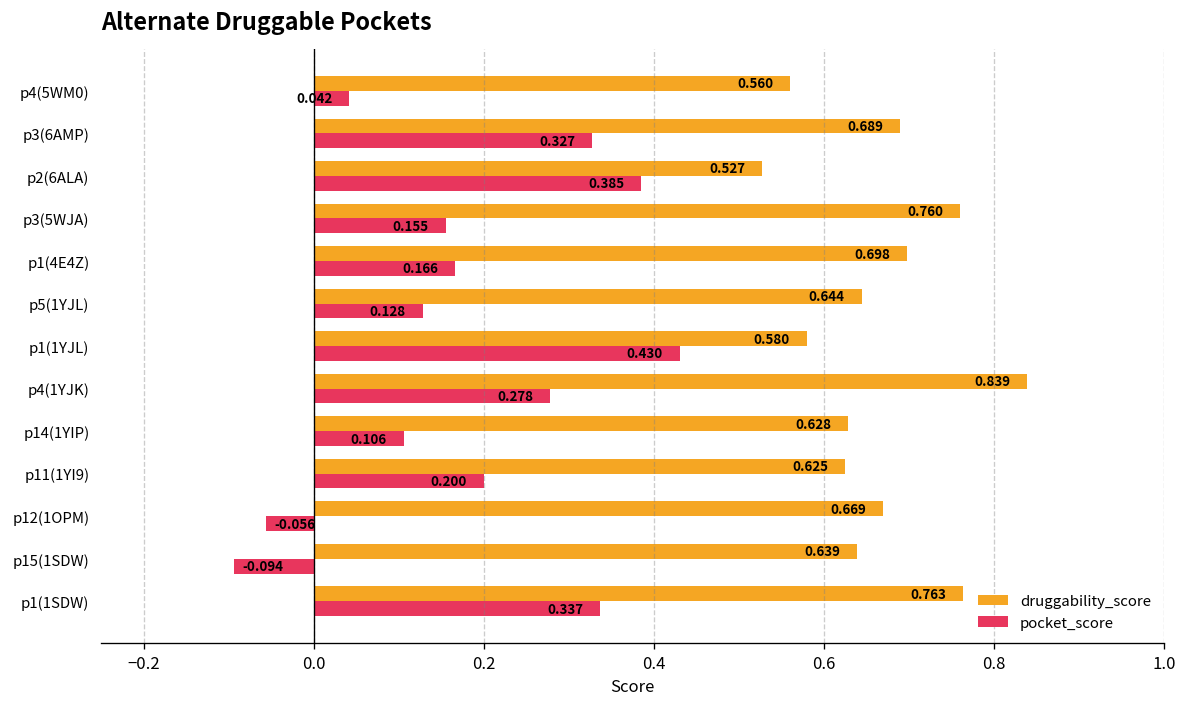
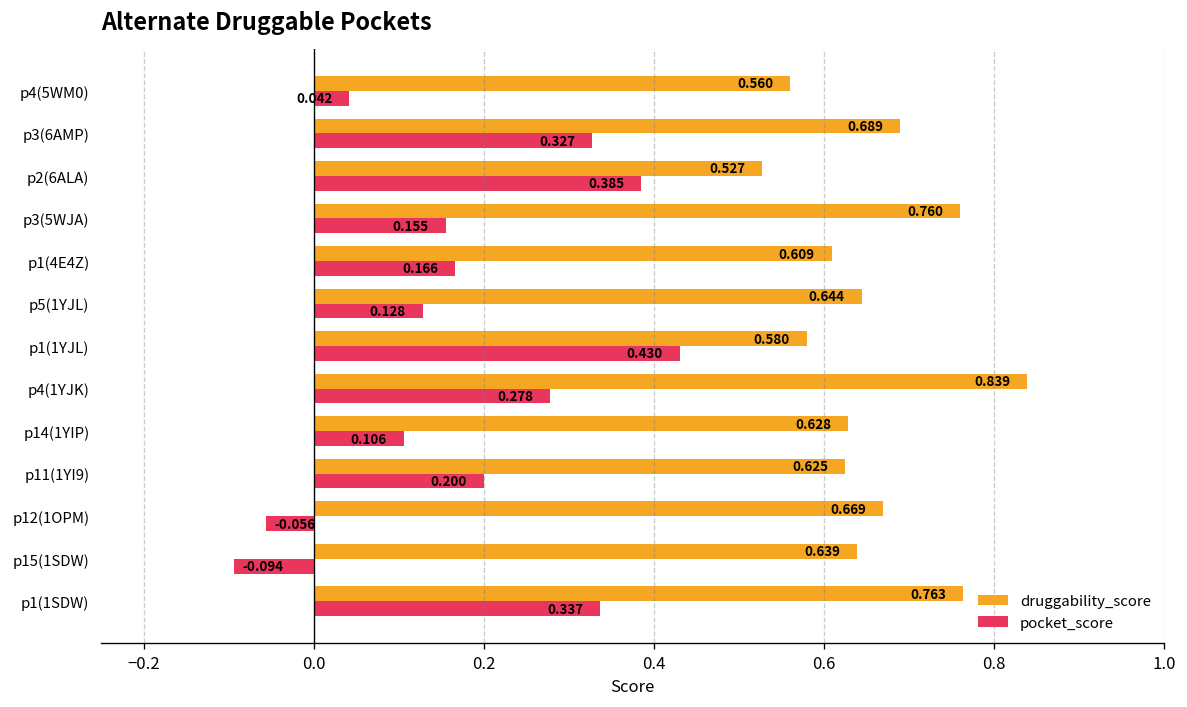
  {
    "druggability_score": {
      "p4(5WM0)": 0.560,
      "p3(6AMP)": 0.689,
      "p2(6ALA)": 0.527,
      "p3(5WJA)": 0.760,
-     "p1(4E4Z)": 0.698,
+     "p1(4E4Z)": 0.609,
      "p5(1YJL)": 0.644,
      "p1(1YJL)": 0.580,
      "p4(1YJK)": 0.839,
      "p14(1YIP)": 0.628,
      "p11(1YI9)": 0.625,
      "p12(1OPM)": 0.669,
      "p15(1SDW)": 0.639,
      "p1(1SDW)": 0.763
    },
    "pocket_score": {
      "p4(5WM0)": 0.042,
      "p3(6AMP)": 0.327,
      "p2(6ALA)": 0.385,
      "p3(5WJA)": 0.155,
      "p1(4E4Z)": 0.166,
      "p5(1YJL)": 0.128,
      "p1(1YJL)": 0.430,
      "p4(1YJK)": 0.278,
      "p14(1YIP)": 0.106,
      "p11(1YI9)": 0.200,
      "p12(1OPM)": -0.056,
      "p15(1SDW)": -0.094,
      "p1(1SDW)": 0.337
    }
  }
